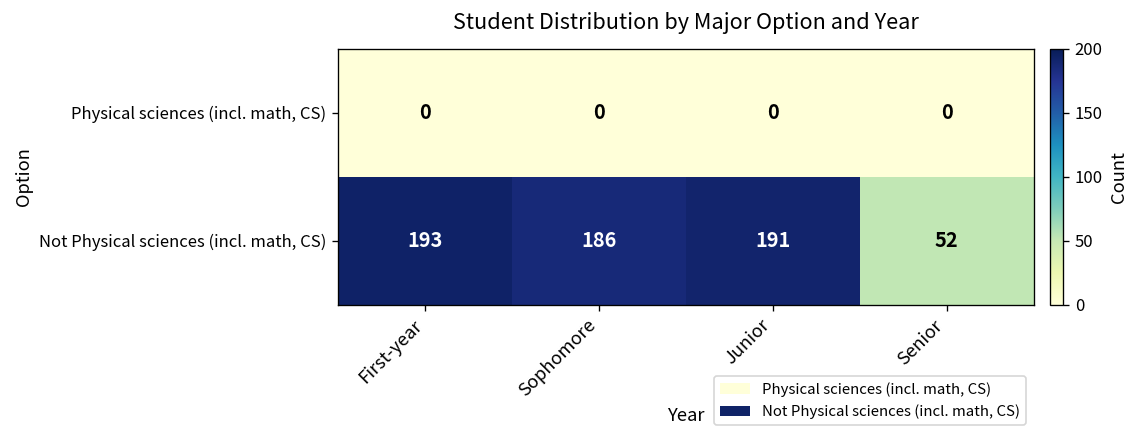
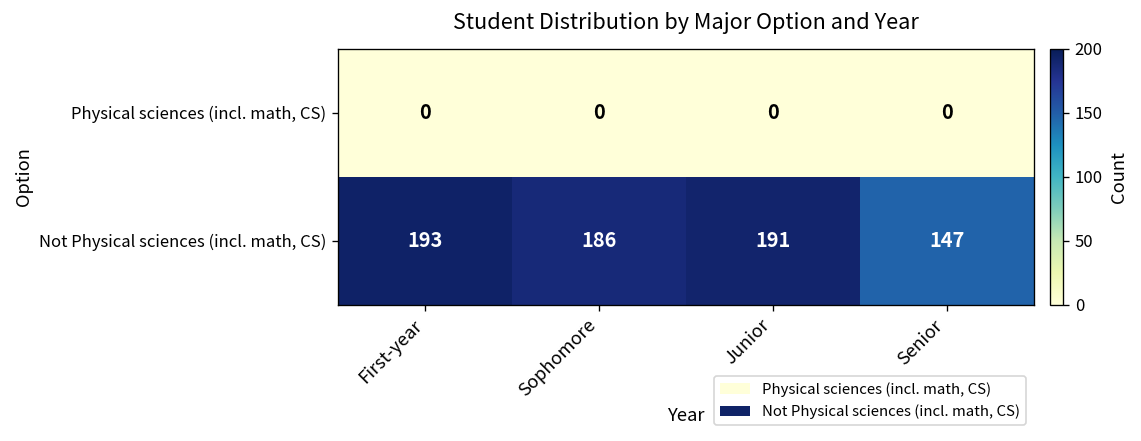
  {
    "Physical sciences (incl. math, CS)": {
      "First-year": 0,
      "Sophomore": 0,
      "Junior": 0,
      "Senior": 0
    },
    "Not Physical sciences (incl. math, CS)": {
      "First-year": 193,
      "Sophomore": 186,
      "Junior": 191,
-     "Senior": 52
+     "Senior": 147
    }
  }
